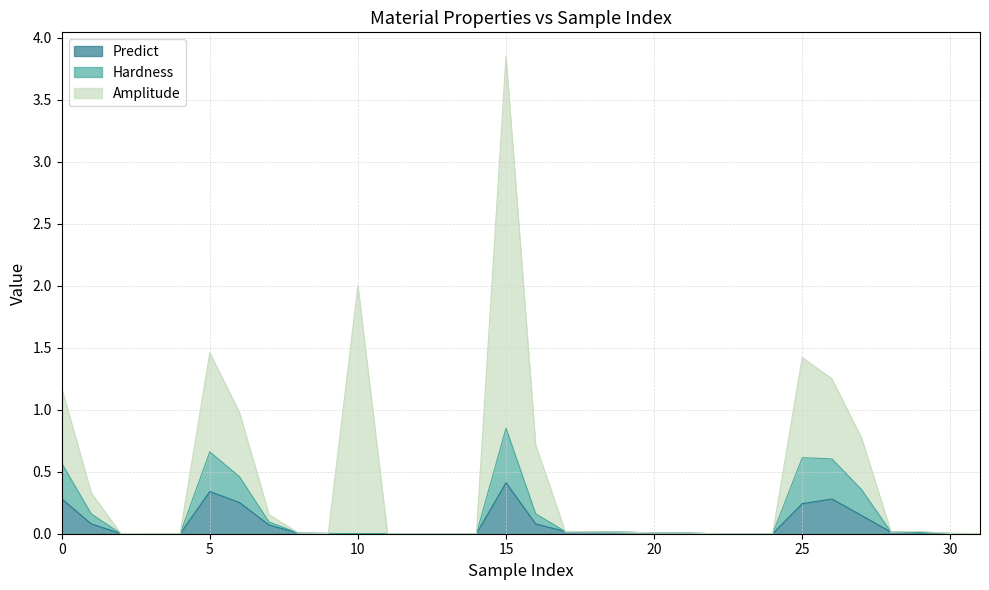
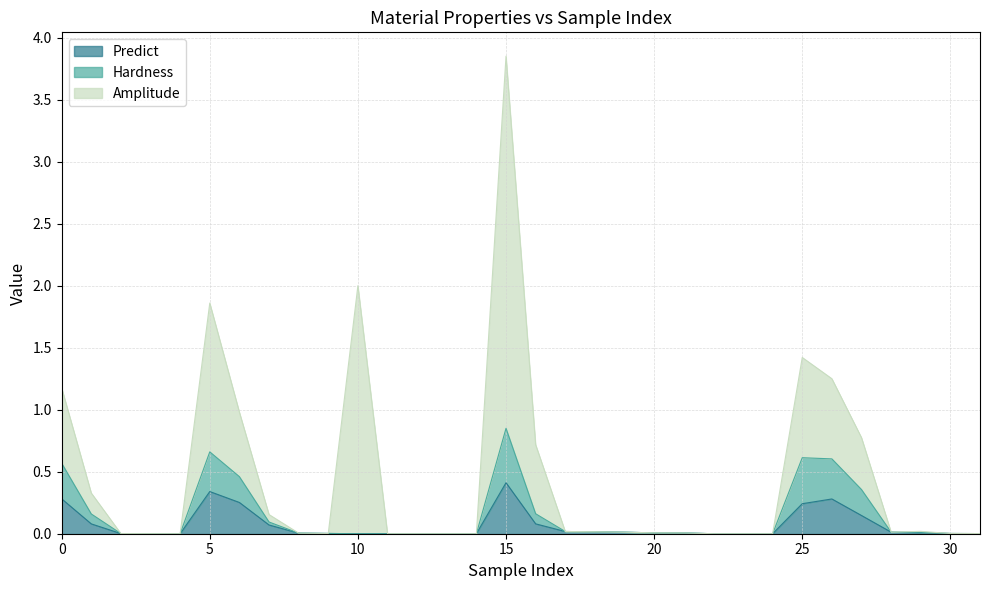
  {
    "Amplitude": {
      "0": 0.6,
-     "5": 0.8,
+     "5": 1.2,
      "10": 2.0,
      "15": 3.0,
      "25": 0.8
    }
  }
